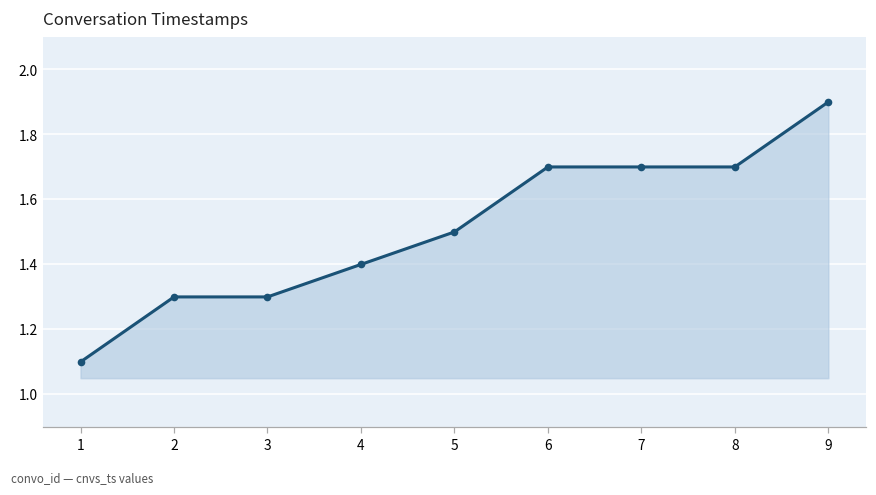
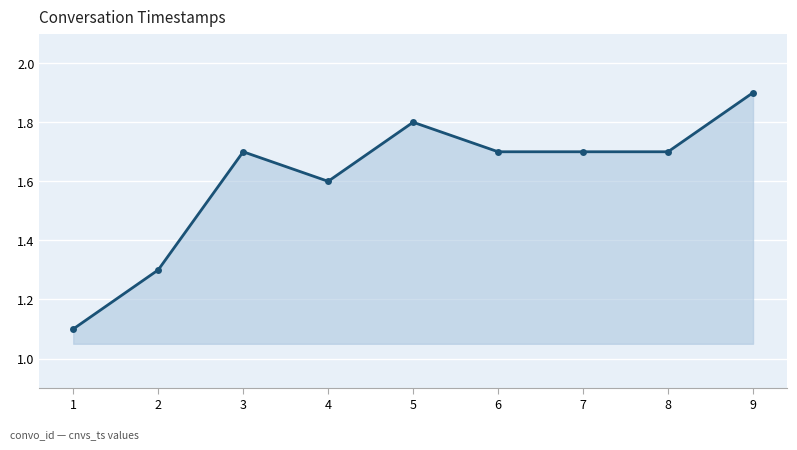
  {
    "1": 1.1,
    "2": 1.3,
-   "3": 1.3,
-   "4": 1.4,
-   "5": 1.5,
+   "3": 1.7,
+   "4": 1.6,
+   "5": 1.8,
    "6": 1.7,
    "7": 1.7,
    "8": 1.7,
    "9": 1.9
  }
